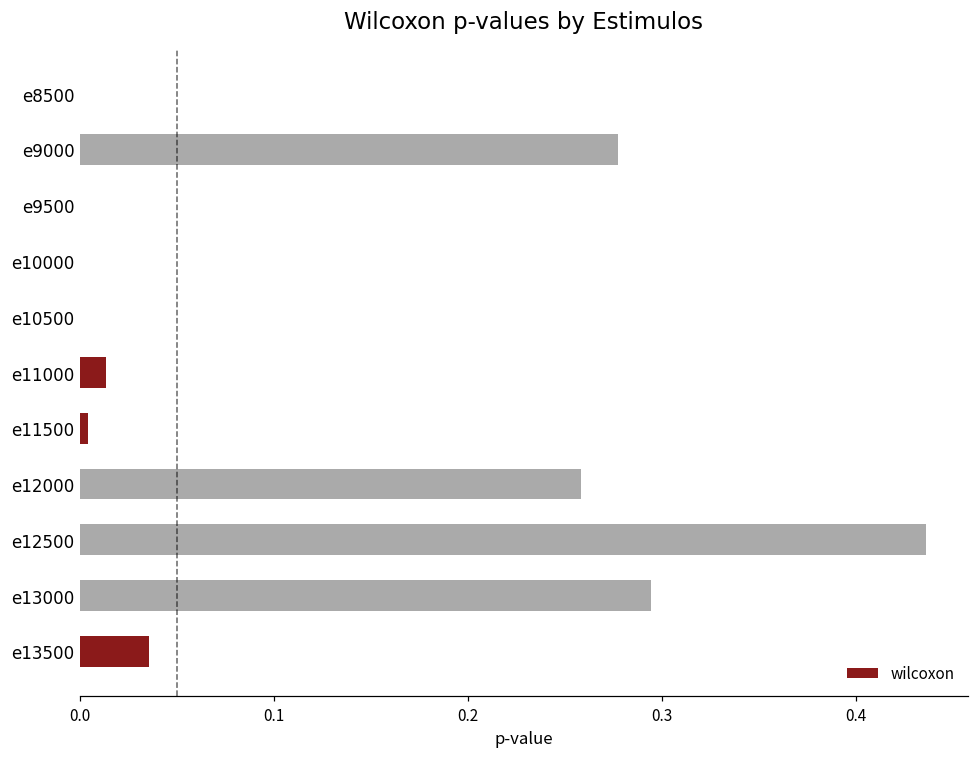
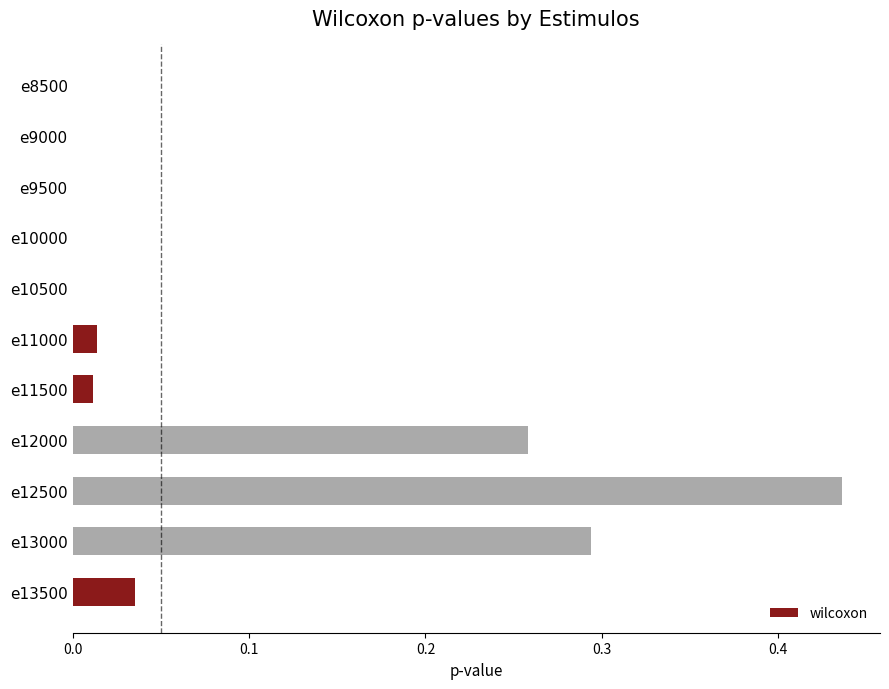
  {
-   "e9000": 0.277,
+   "e9000": 0.000,
    "e11000": 0.014,
-   "e11500": 0.004,
+   "e11500": 0.011,
    "e12000": 0.258,
    "e12500": 0.436,
    "e13000": 0.294,
    "e13500": 0.035
  }
